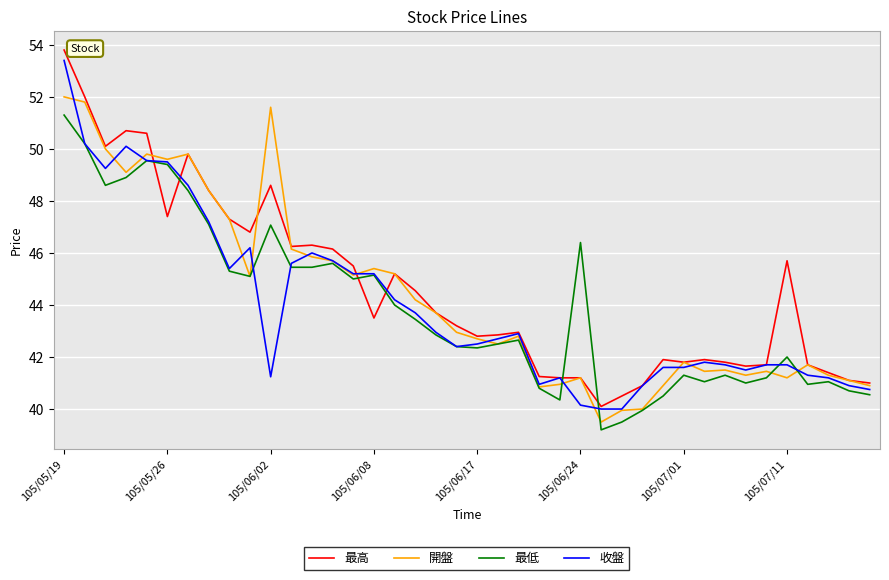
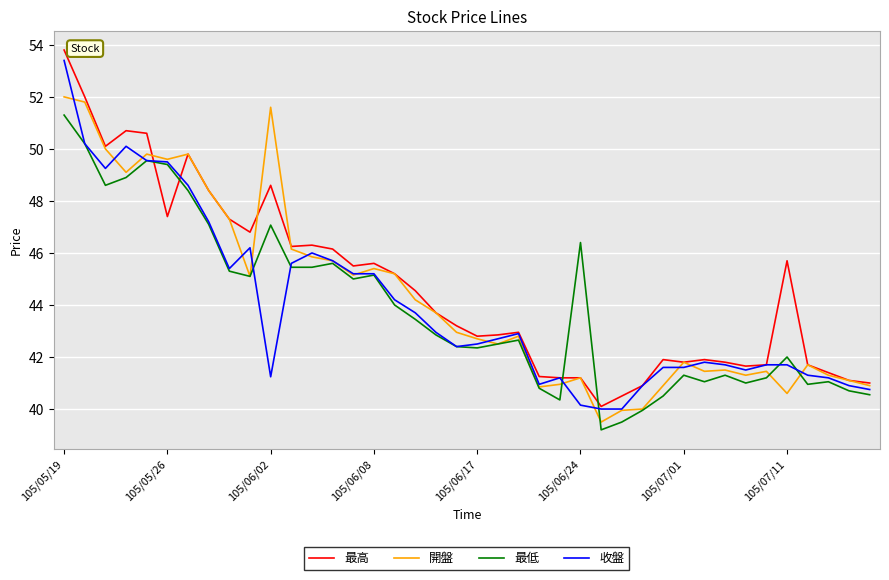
  {
    "最高": {
      "105/05/19": 53.8,
      "105/05/26": 47.4,
      "105/06/02": 48.6,
-     "105/06/08": 43.5,
+     "105/06/08": 45.6,
      "105/06/17": 42.8,
      "105/07/11": 45.7
    },
    "開盤": {
      "105/05/19": 52.0,
      "105/05/26": 49.6,
      "105/06/02": 51.6,
      "105/06/08": 45.4,
      "105/06/17": 42.7,
-     "105/07/11": 41.2
+     "105/07/11": 40.6
    },
    "最低": {
      "105/05/19": 51.3,
      "105/05/26": 49.4,
      "105/06/02": 47.1,
      "105/06/17": 42.4,
      "105/06/24": 46.4,
      "105/07/01": 41.3,
      "105/07/11": 42.0
    },
    "收盤": {
      "105/05/19": 53.4,
      "105/05/26": 49.5,
      "105/06/02": 41.2,
      "105/06/17": 42.5,
      "105/06/24": 40.2,
      "105/07/01": 41.6,
      "105/07/11": 41.7
    }
  }
